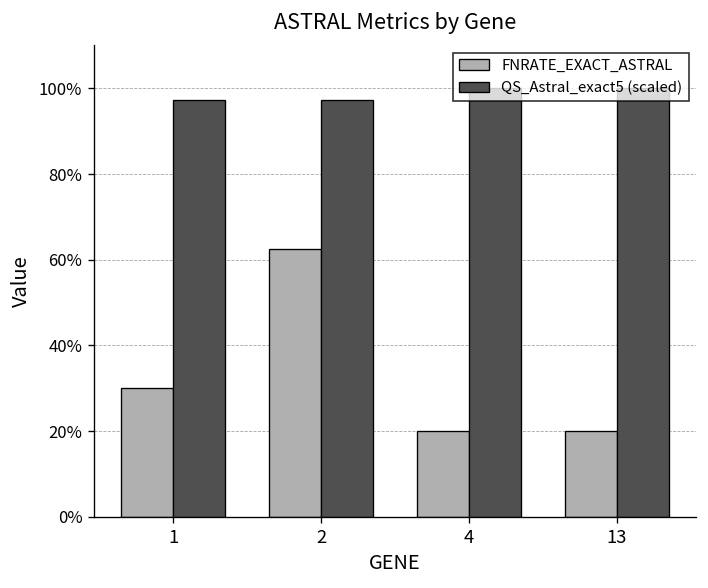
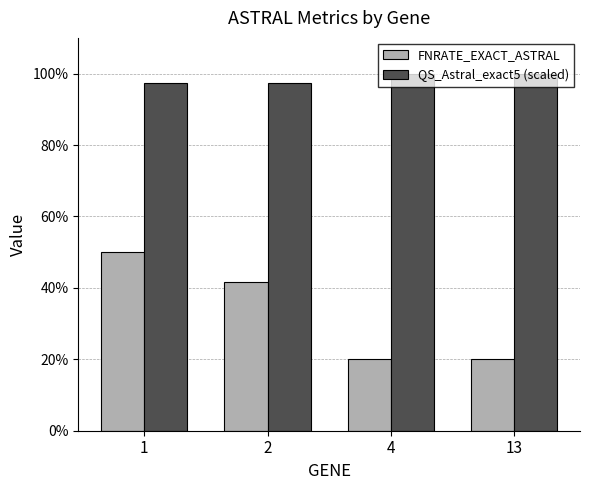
  {
    "FNRATE_EXACT_ASTRAL": {
-     "1": "30%",
-     "2": "63%",
+     "1": "50%",
+     "2": "42%",
      "4": "20%",
      "13": "20%"
    },
    "QS_Astral_exact5 (scaled)": {
      "1": "97%",
      "2": "97%"
    }
  }
